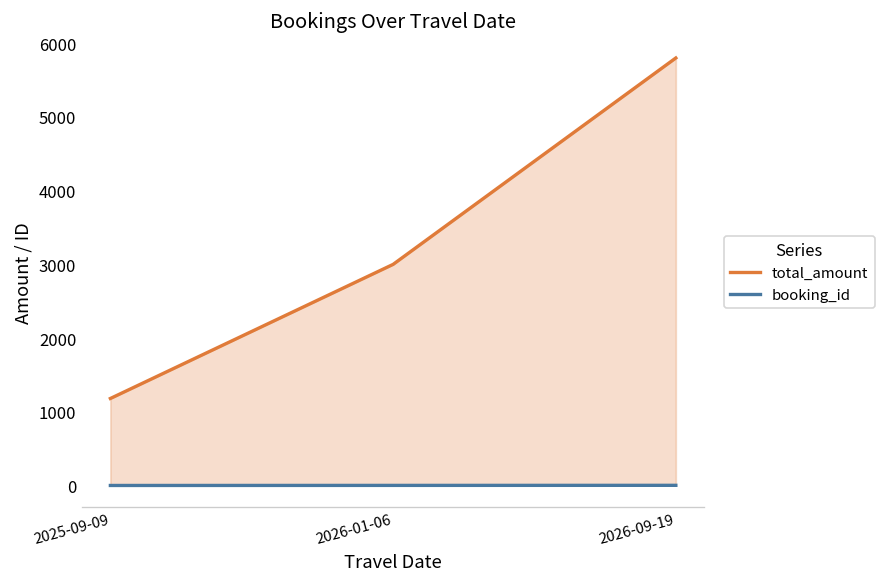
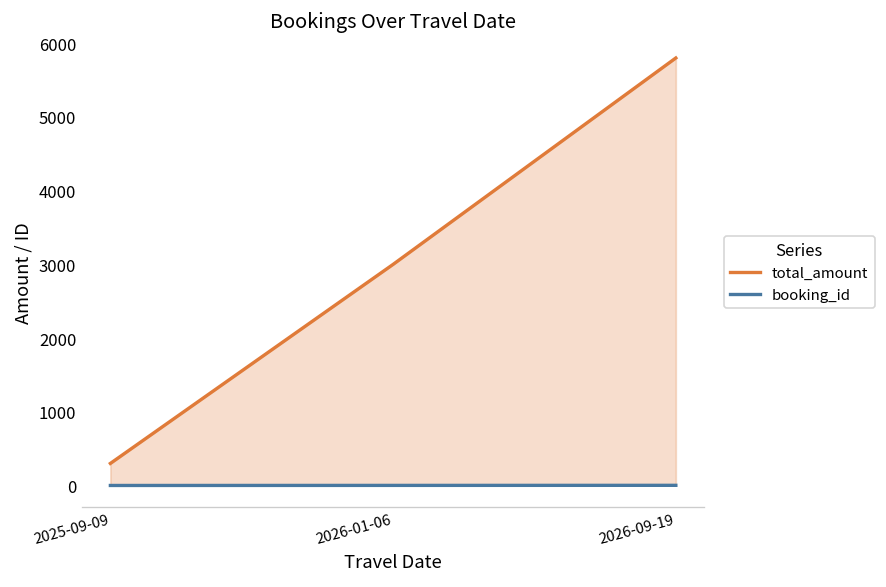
  {
    "total_amount": {
-     "2025-09-09": 1200,
+     "2025-09-09": 300,
      "2026-01-06": 3000,
      "2026-09-19": 5800
    },
    "booking_id": {
      "2025-09-09": 0,
      "2026-01-06": 0,
      "2026-09-19": 0
    }
  }
